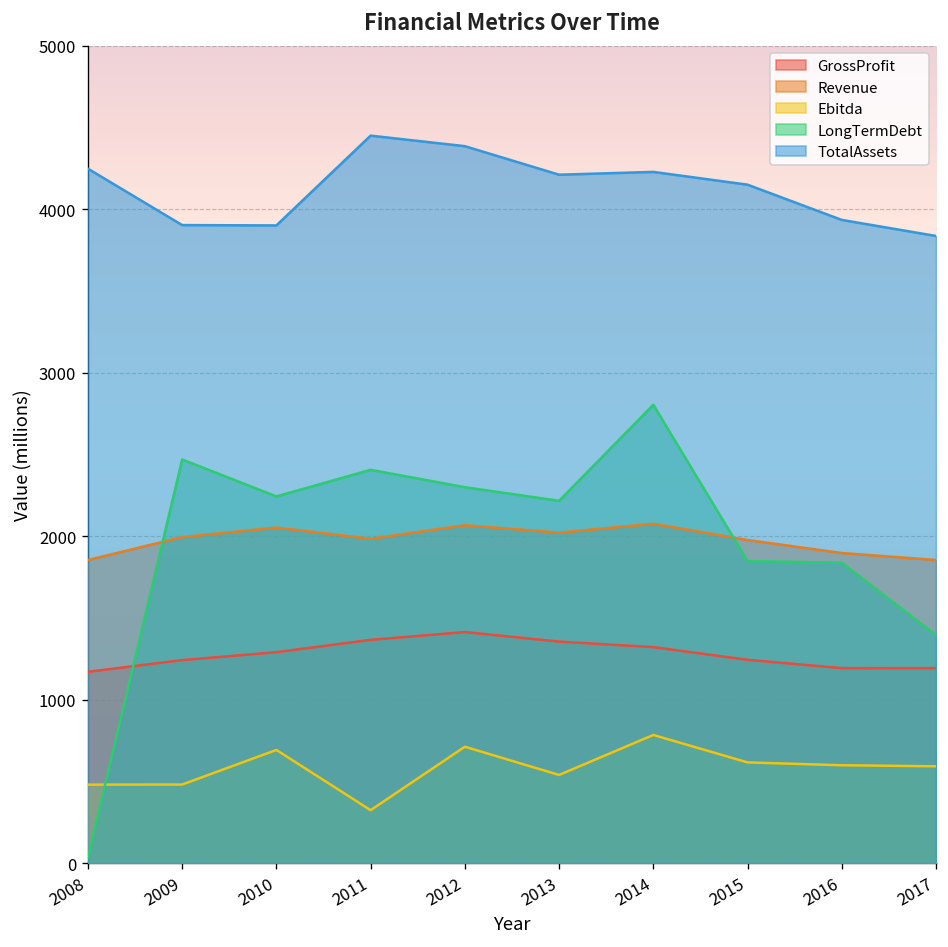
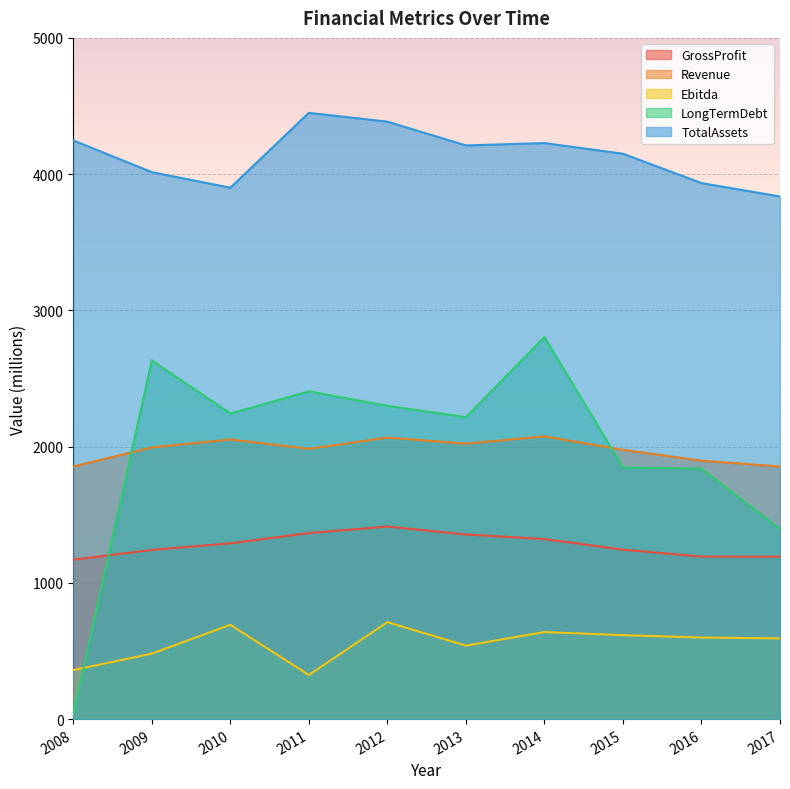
  {
    "Ebitda": {
-     "2008": 480,
+     "2008": 360,
      "2009": 480,
      "2010": 690,
      "2011": 320,
      "2012": 710,
      "2013": 540,
-     "2014": 780,
+     "2014": 640,
      "2015": 620,
      "2016": 600,
      "2017": 590
    },
    "LongTermDebt": {
      "2008": 40,
-     "2009": 2470,
+     "2009": 2630,
      "2010": 2240,
      "2011": 2410,
      "2012": 2300,
      "2013": 2220,
      "2014": 2800,
      "2015": 1850,
      "2016": 1840,
      "2017": 1390
    },
    "TotalAssets": {
      "2008": 4250,
-     "2009": 3900,
+     "2009": 4010,
      "2010": 3900,
      "2011": 4450,
      "2012": 4390,
      "2013": 4210,
      "2014": 4230,
      "2015": 4150,
      "2016": 3930,
      "2017": 3840
    }
  }
